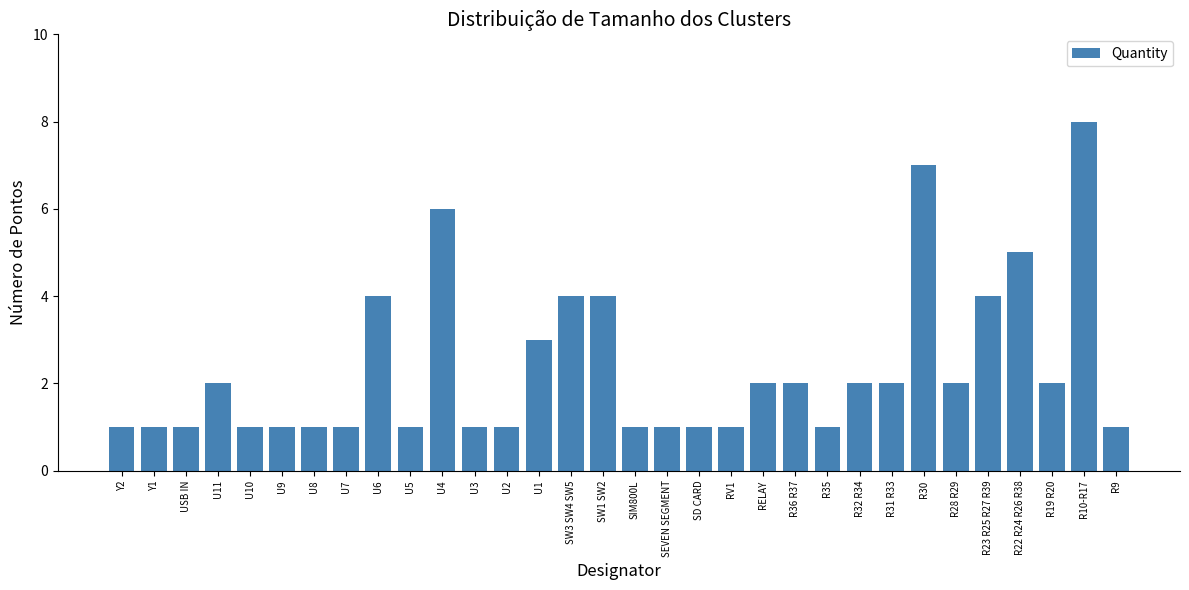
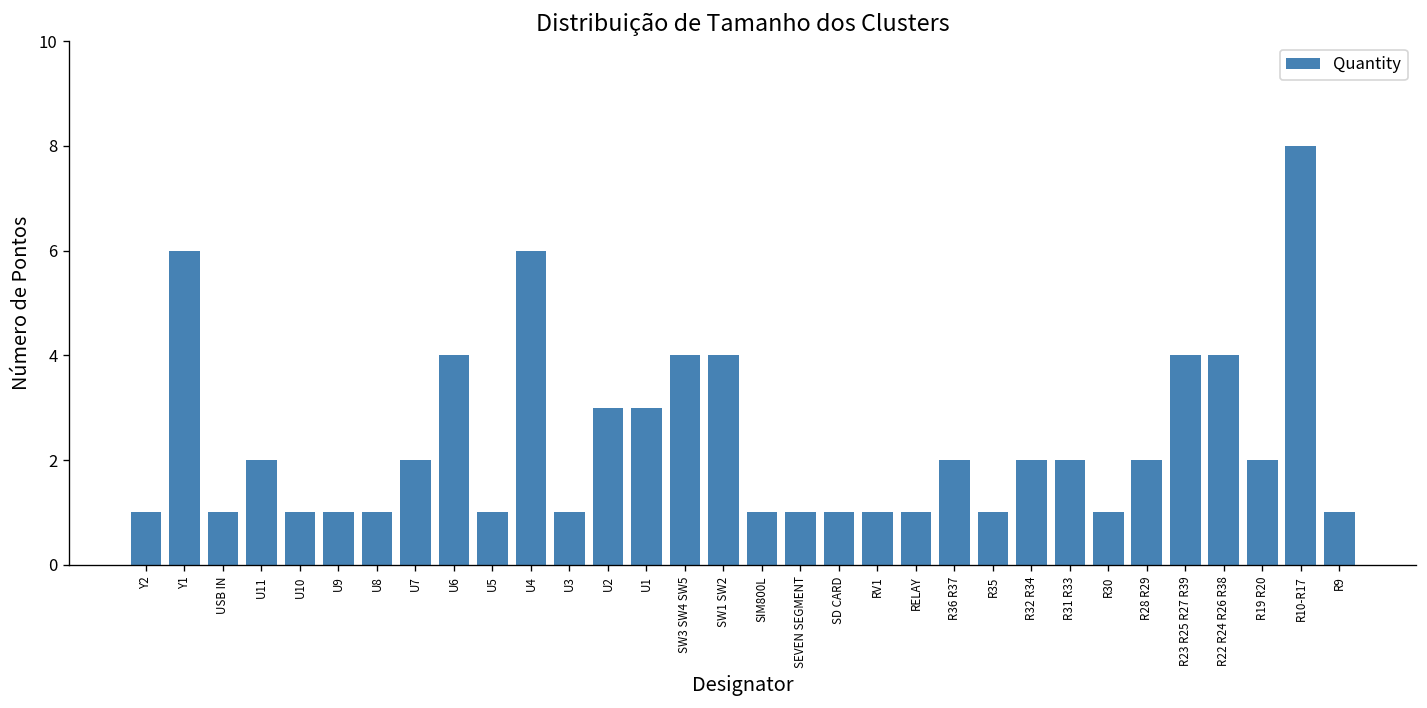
  {
    "Y2": 1,
-   "Y1": 1,
+   "Y1": 6,
    "USB IN": 1,
    "U11": 2,
    "U10": 1,
    "U9": 1,
    "U8": 1,
-   "U7": 1,
+   "U7": 2,
    "U6": 4,
    "U5": 1,
    "U4": 6,
    "U3": 1,
-   "U2": 1,
+   "U2": 3,
    "U1": 3,
    "SW3 SW4 SW5": 4,
    "SW1 SW2": 4,
    "SIM800L": 1,
    "SEVEN SEGMENT": 1,
    "SD CARD": 1,
    "RV1": 1,
-   "RELAY": 2,
+   "RELAY": 1,
    "R36 R37": 2,
    "R35": 1,
    "R32 R34": 2,
    "R31 R33": 2,
-   "R30": 7,
+   "R30": 1,
    "R28 R29": 2,
    "R23 R25 R27 R39": 4,
-   "R22 R24 R26 R38": 5,
+   "R22 R24 R26 R38": 4,
    "R19 R20": 2,
    "R10-R17": 8,
    "R9": 1
  }
